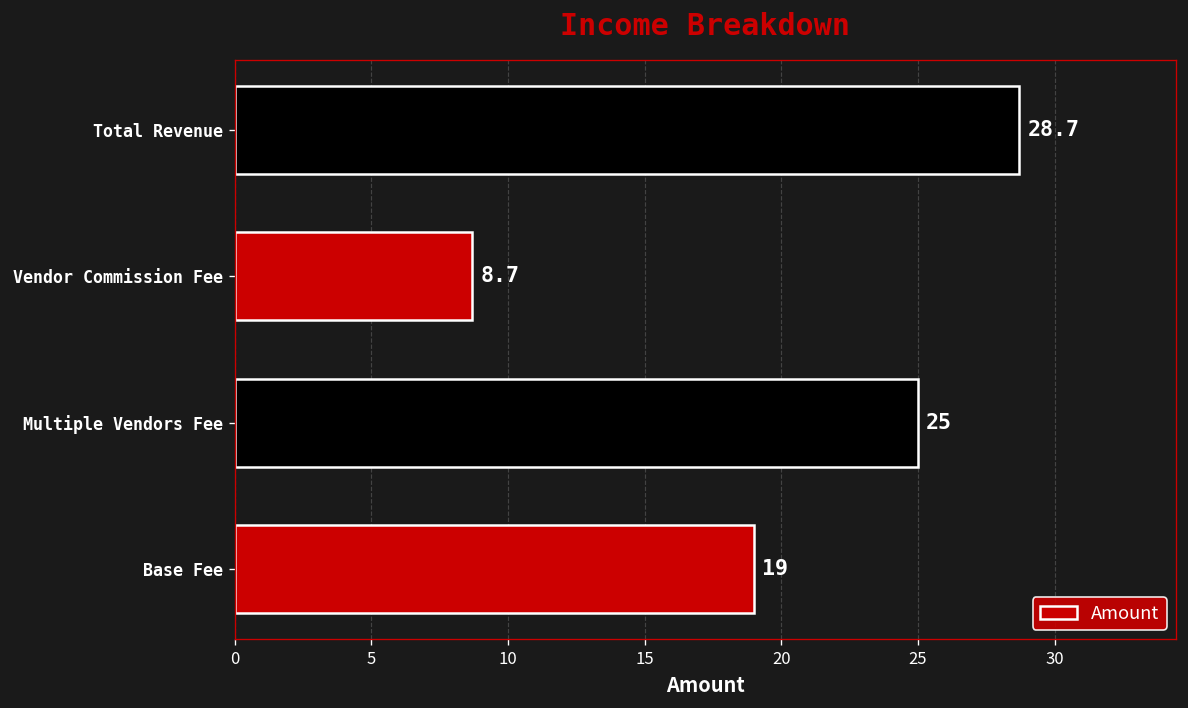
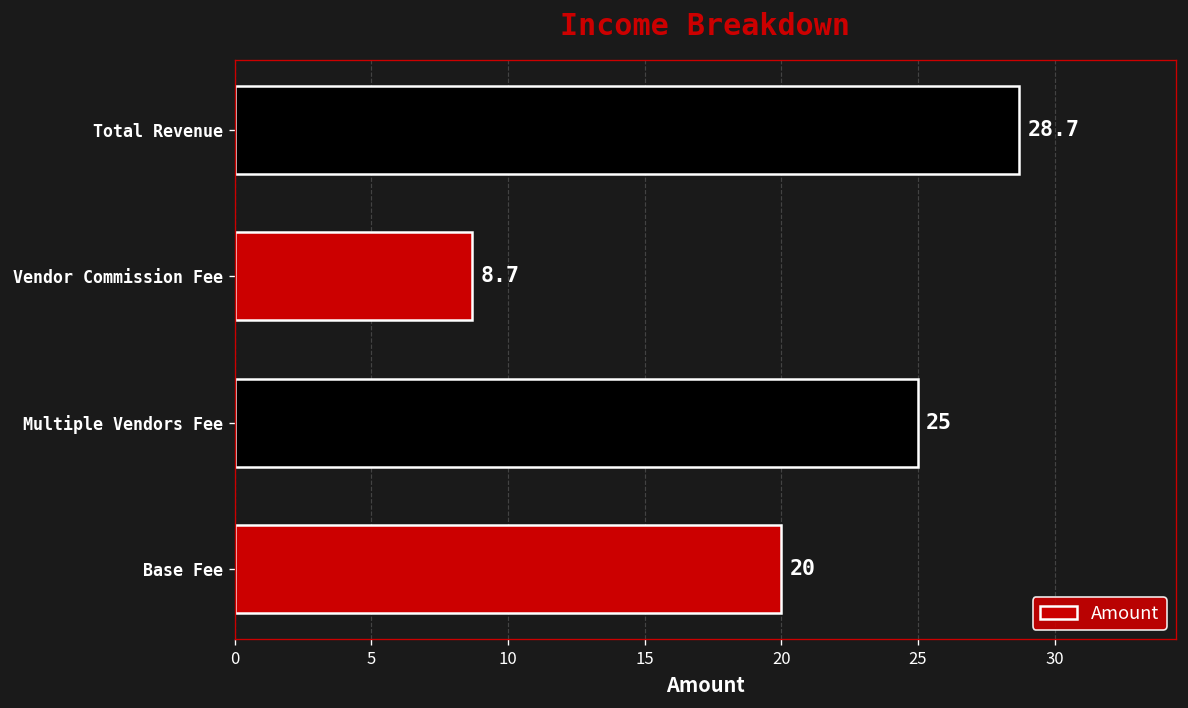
  {
    "Total Revenue": 28.7,
    "Vendor Commission Fee": 8.7,
    "Multiple Vendors Fee": 25,
-   "Base Fee": 19
+   "Base Fee": 20
  }
